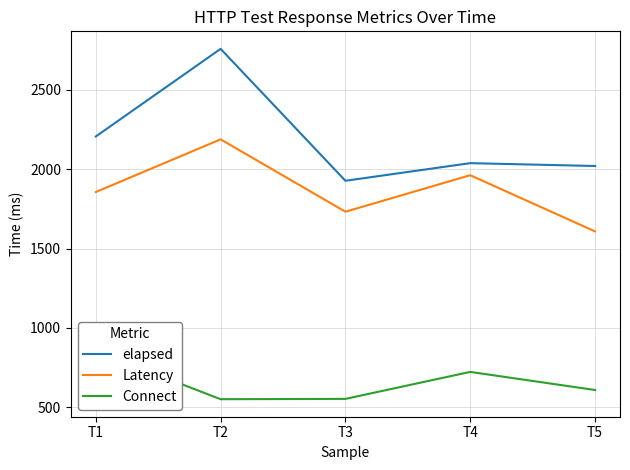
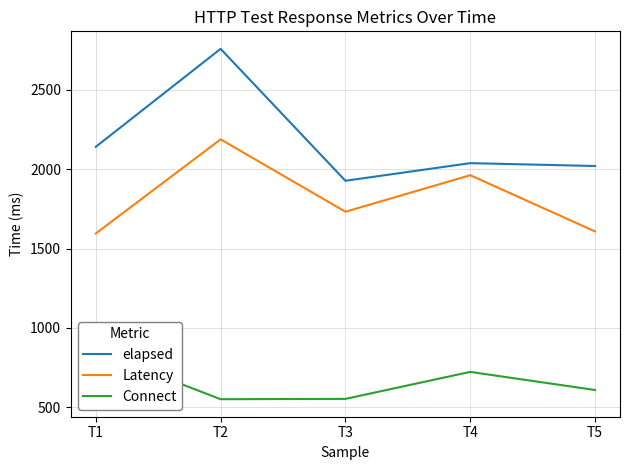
  {
    "elapsed": {
-     "T1": 2210,
+     "T1": 2140,
      "T2": 2760,
      "T3": 1930,
      "T4": 2040,
      "T5": 2020
    },
    "Latency": {
-     "T1": 1860,
+     "T1": 1600,
      "T2": 2190,
      "T3": 1730,
      "T4": 1960,
      "T5": 1610
    },
    "Connect": {
      "T2": 550,
      "T3": 550,
      "T4": 720,
      "T5": 610
    }
  }
